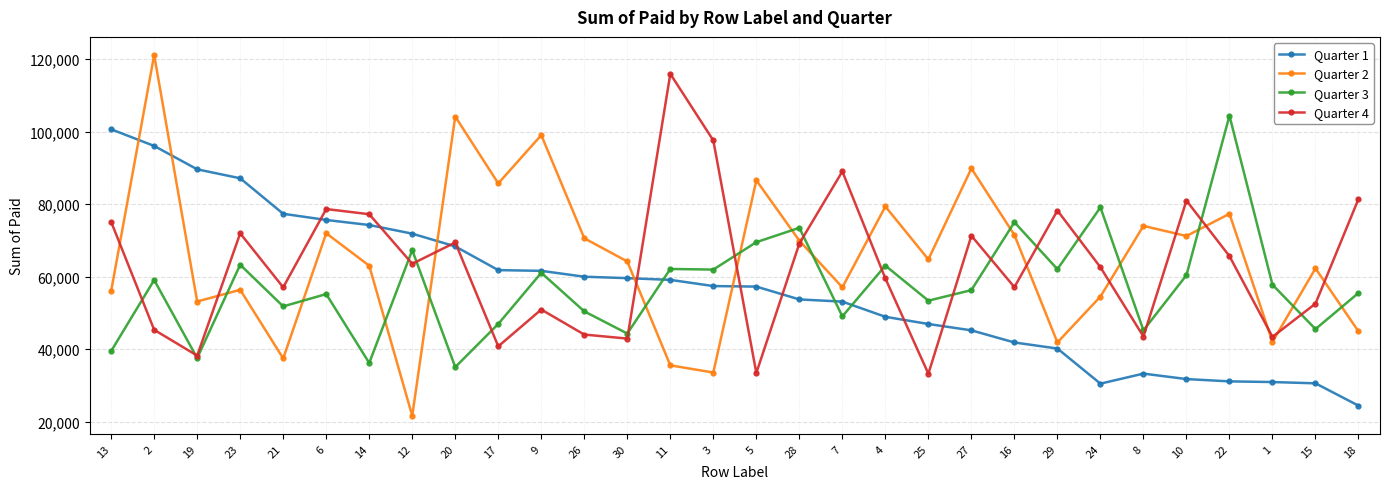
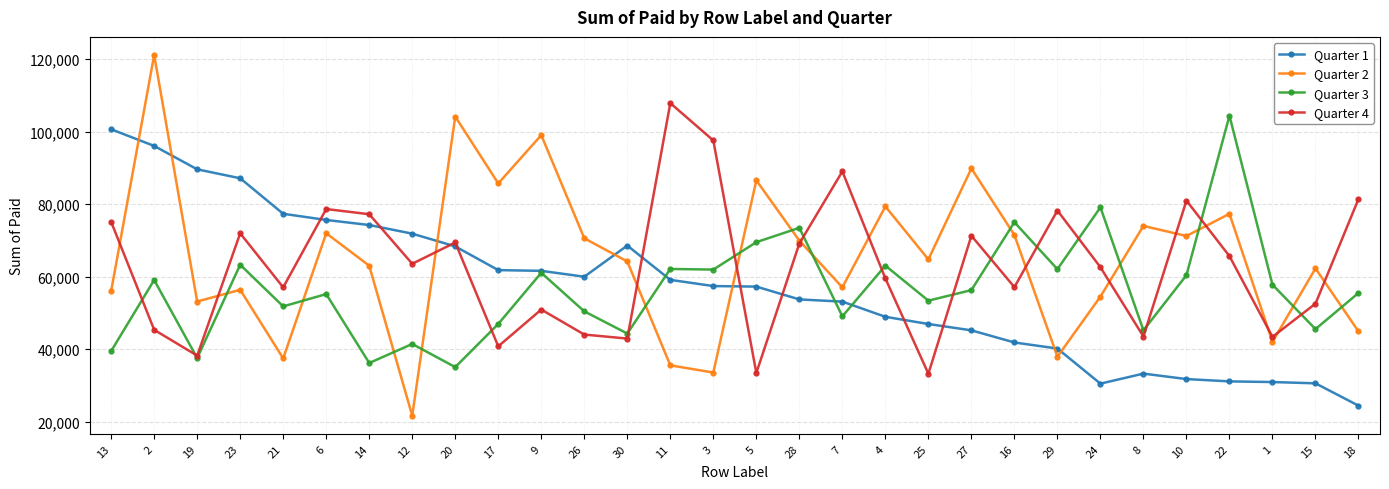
  {
    "Quarter 1": {
      "13": "101,000",
      "2": "96,000",
      "19": "90,000",
      "23": "87,000",
      "21": "77,000",
      "6": "76,000",
      "14": "74,000",
      "12": "72,000",
      "20": "68,000",
      "17": "62,000",
      "26": "60,000",
-     "30": "60,000",
+     "30": "69,000",
      "11": "59,000",
      "3": "57,000",
      "5": "57,000",
      "28": "54,000",
      "7": "53,000",
      "4": "49,000",
      "25": "47,000",
      "27": "45,000",
      "16": "42,000",
      "29": "40,000",
      "24": "31,000",
      "8": "33,000",
      "10": "32,000",
      "22": "31,000",
      "1": "31,000",
      "15": "31,000",
      "18": "24,000"
    },
    "Quarter 2": {
      "13": "56,000",
      "2": "121,000",
      "19": "53,000",
      "23": "56,000",
      "21": "37,000",
      "6": "72,000",
      "14": "63,000",
      "12": "22,000",
      "20": "104,000",
      "17": "86,000",
      "9": "99,000",
      "26": "71,000",
      "30": "64,000",
      "11": "36,000",
      "3": "34,000",
      "5": "87,000",
      "28": "70,000",
      "7": "57,000",
      "4": "79,000",
      "25": "65,000",
      "27": "90,000",
      "16": "71,000",
-     "29": "42,000",
+     "29": "38,000",
      "24": "55,000",
      "8": "74,000",
      "10": "71,000",
      "22": "77,000",
      "1": "42,000",
      "15": "62,000",
      "18": "45,000"
    },
    "Quarter 3": {
      "13": "40,000",
      "2": "59,000",
      "23": "63,000",
      "21": "52,000",
      "6": "55,000",
      "14": "36,000",
-     "12": "67,000",
+     "12": "41,000",
      "20": "35,000",
      "17": "47,000",
      "26": "50,000",
      "30": "44,000",
      "11": "62,000",
      "3": "62,000",
      "5": "70,000",
      "28": "73,000",
      "7": "49,000",
      "4": "63,000",
      "25": "53,000",
      "27": "56,000",
      "16": "75,000",
      "29": "62,000",
      "24": "79,000",
      "8": "45,000",
      "10": "60,000",
      "22": "104,000",
      "1": "58,000",
      "15": "46,000",
      "18": "56,000"
    },
    "Quarter 4": {
      "13": "75,000",
      "2": "45,000",
      "23": "72,000",
      "21": "57,000",
      "6": "79,000",
      "14": "77,000",
      "12": "64,000",
      "20": "69,000",
      "17": "41,000",
      "9": "51,000",
      "26": "44,000",
      "30": "43,000",
-     "11": "116,000",
+     "11": "108,000",
      "3": "98,000",
      "5": "33,000",
      "28": "69,000",
      "7": "89,000",
      "4": "60,000",
      "25": "33,000",
      "27": "71,000",
      "16": "57,000",
      "29": "78,000",
      "24": "63,000",
      "8": "44,000",
      "10": "81,000",
      "22": "66,000",
      "1": "43,000",
      "15": "53,000",
      "18": "81,000"
    }
  }
